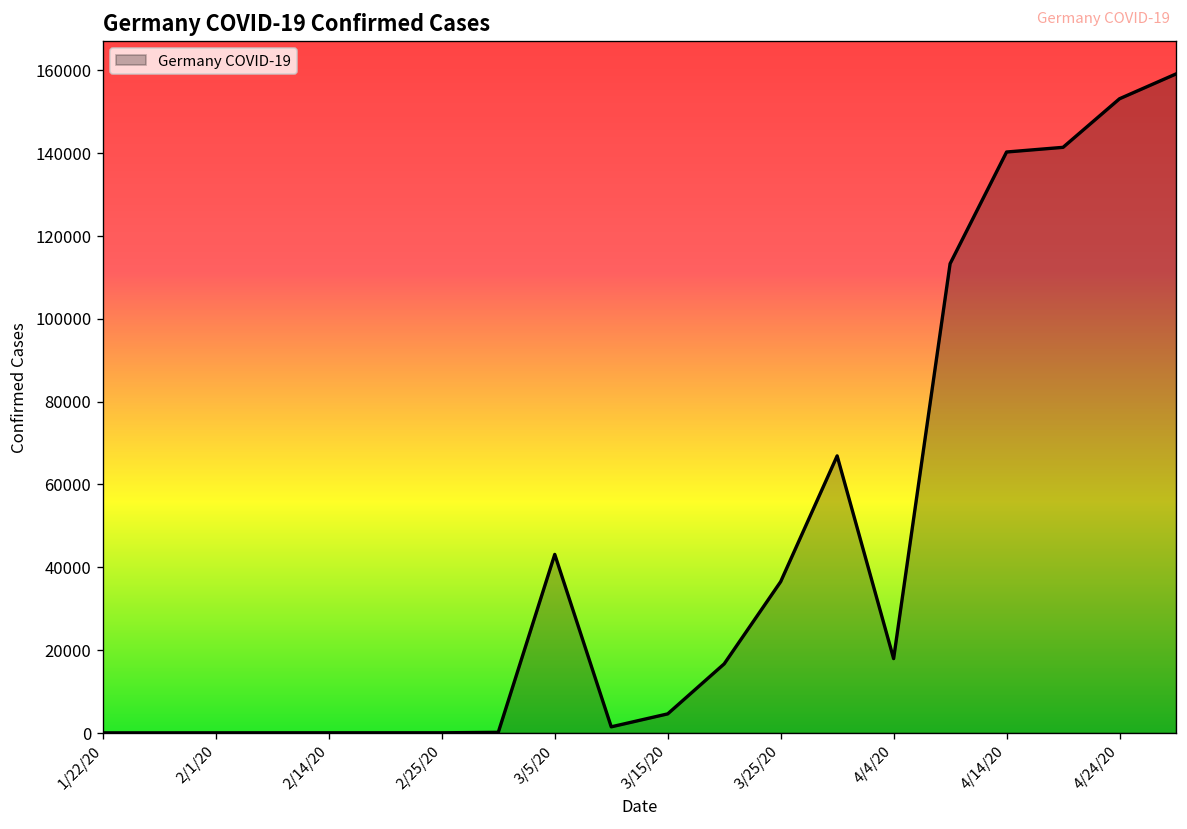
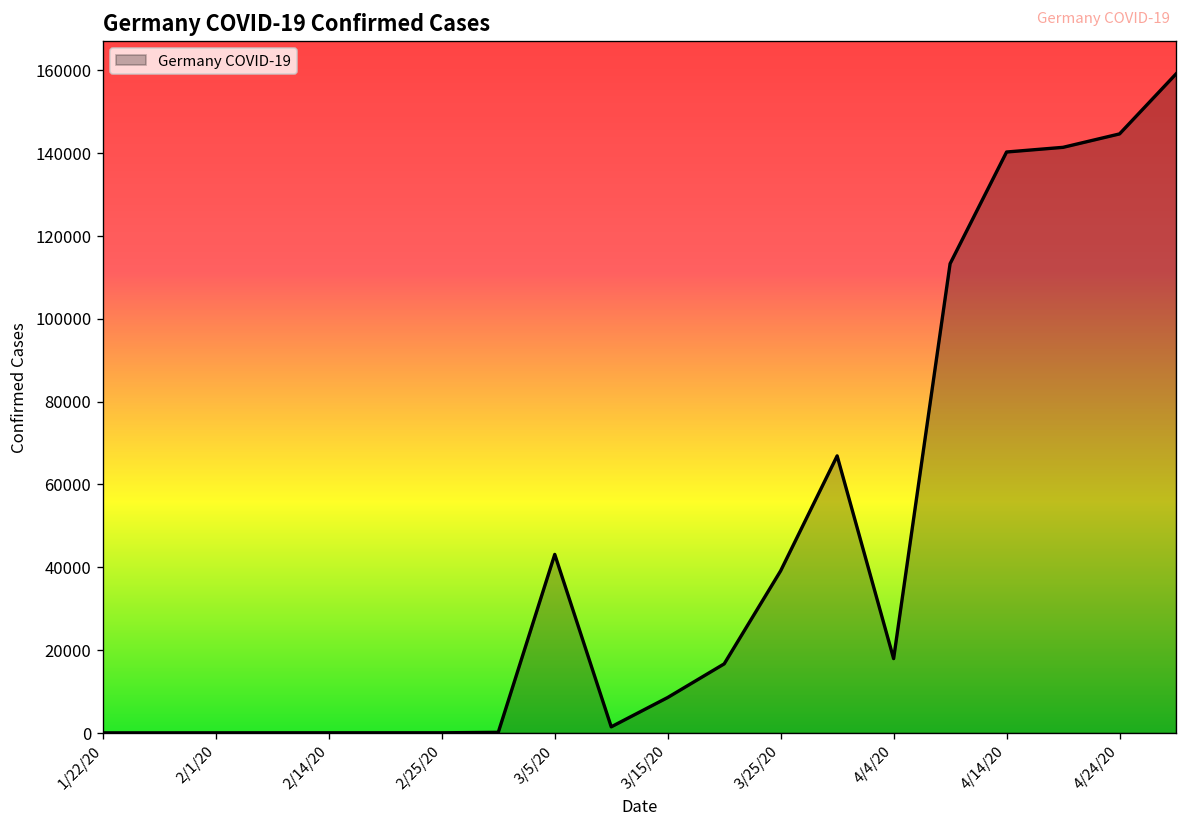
  {
    "1/22/20": 0,
    "2/1/20": 0,
    "2/14/20": 0,
    "2/25/20": 0,
    "3/5/20": 43000,
-   "3/15/20": 5000,
-   "3/25/20": 37000,
+   "3/15/20": 9000,
+   "3/25/20": 39000,
    "4/4/20": 18000,
    "4/14/20": 140000,
-   "4/24/20": 153000
+   "4/24/20": 145000
  }
